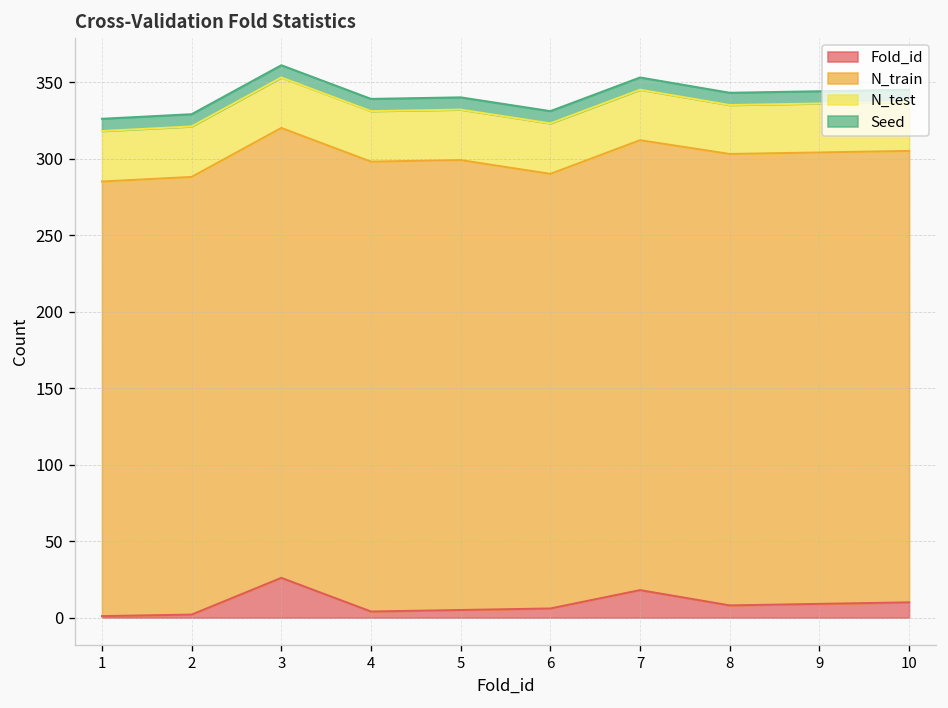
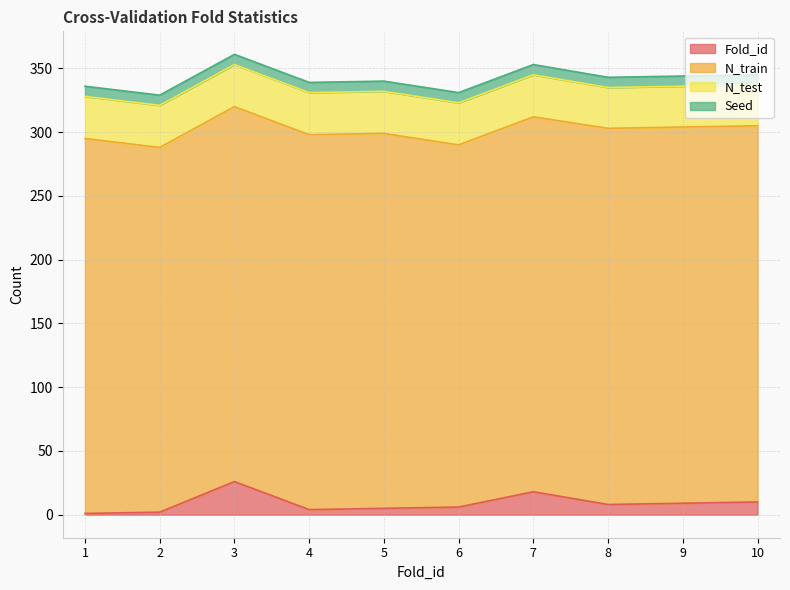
  {
    "Fold_id": {
      "1": 1,
      "2": 2,
      "3": 26,
      "4": 4,
      "5": 5,
      "6": 6,
      "7": 18,
      "8": 8,
      "9": 9,
      "10": 10
    },
    "N_train": {
-     "1": 284,
+     "1": 294,
      "2": 286,
      "3": 294,
      "4": 294,
      "5": 294,
      "6": 284,
      "7": 294,
      "8": 295,
      "9": 295,
      "10": 295
    },
    "N_test": {
      "1": 33,
      "2": 33,
      "3": 33,
      "4": 33,
      "5": 33,
      "6": 33,
      "7": 33,
      "8": 32,
      "9": 32
    },
    "Seed": {
      "1": 8,
      "2": 8,
      "3": 8,
      "4": 8,
      "5": 8,
      "6": 8,
      "7": 8,
      "8": 8,
      "9": 8
    }
  }
